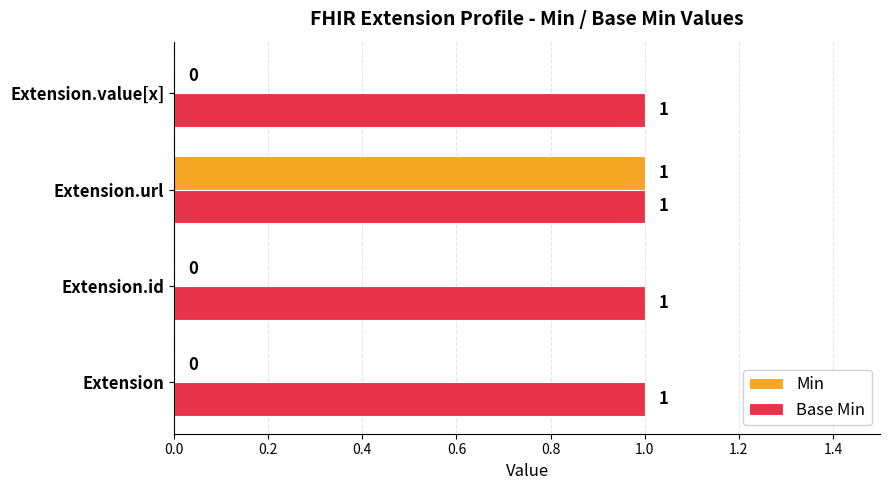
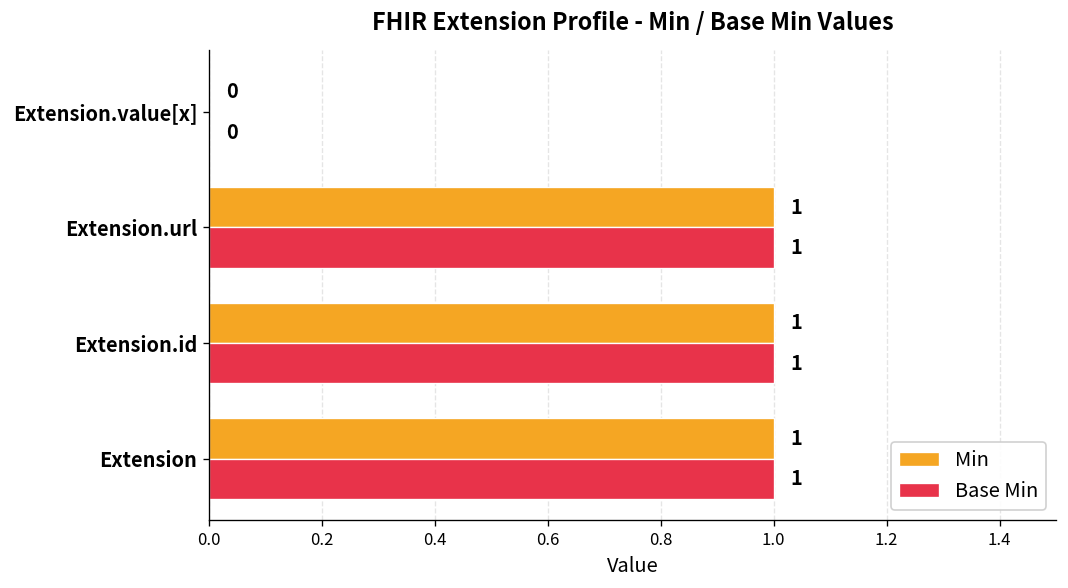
  {
    "Min": {
      "Extension.value[x]": 0,
      "Extension.url": 1,
-     "Extension.id": 0,
-     "Extension": 0
+     "Extension.id": 1,
+     "Extension": 1
    },
    "Base Min": {
-     "Extension.value[x]": 1,
+     "Extension.value[x]": 0,
      "Extension.url": 1,
      "Extension.id": 1,
      "Extension": 1
    }
  }
